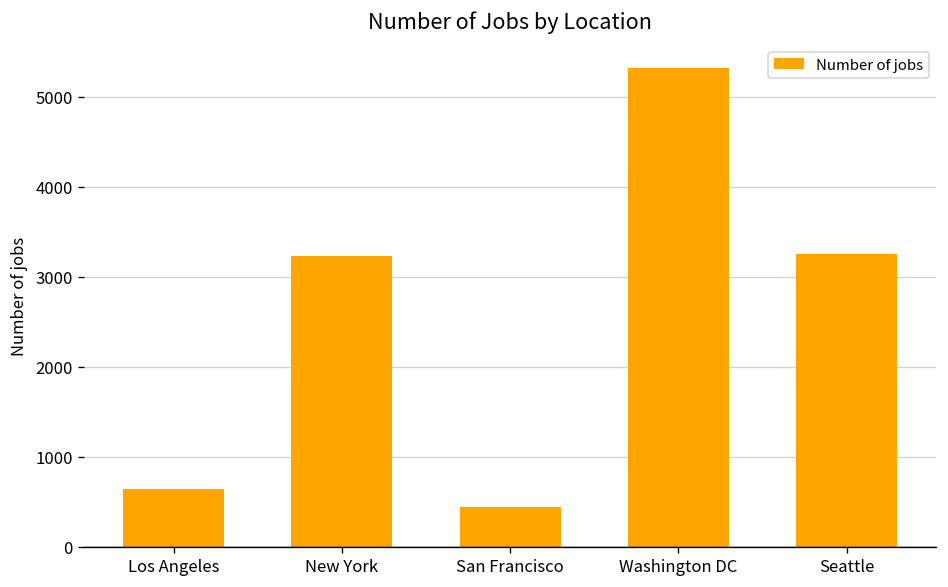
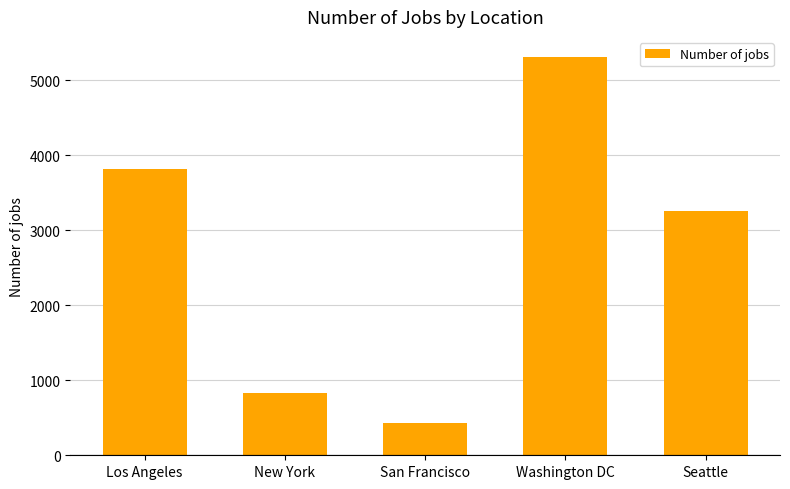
  {
-   "Los Angeles": 600,
-   "New York": 3200,
+   "Los Angeles": 3800,
+   "New York": 800,
    "San Francisco": 400,
    "Washington DC": 5300,
    "Seattle": 3300
  }
